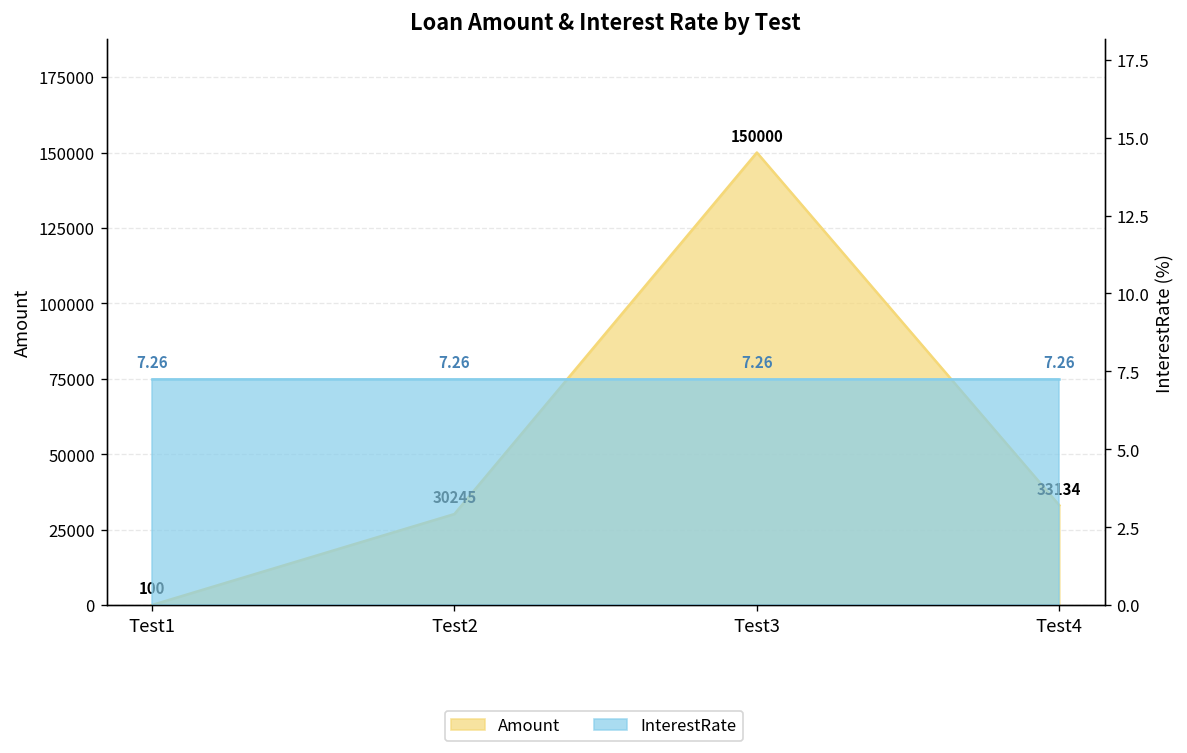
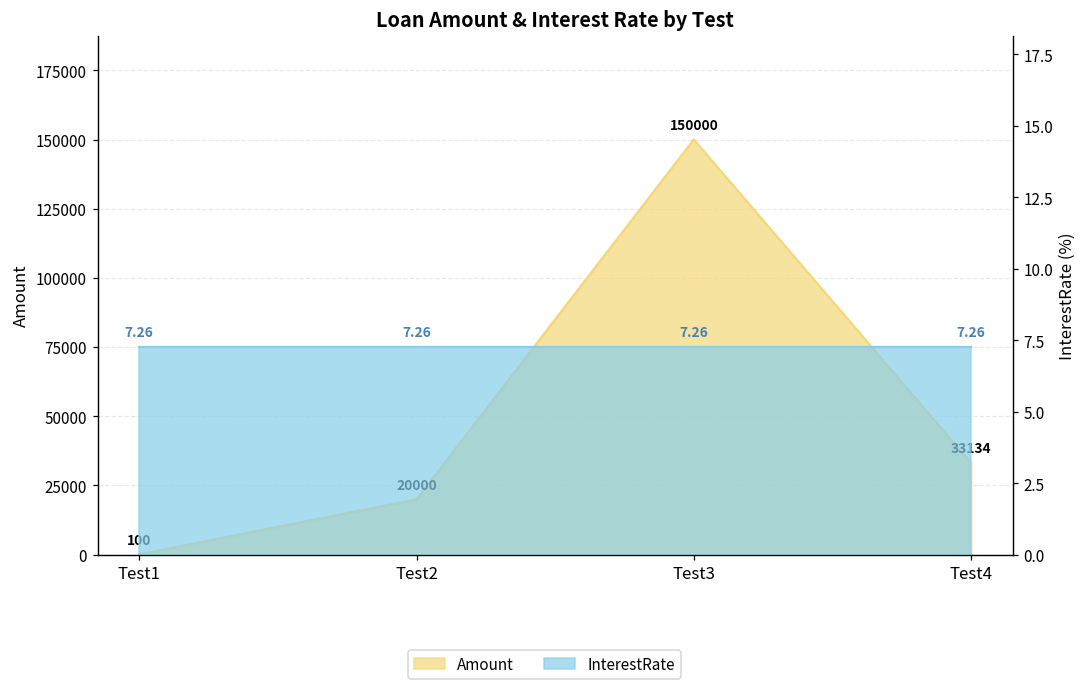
  {
    "Amount": {
      "Test1": 100,
-     "Test2": 30245,
+     "Test2": 20000,
      "Test3": 150000,
      "Test4": 33134
    },
    "InterestRate": {
      "Test1": 7.26,
      "Test2": 7.26,
      "Test3": 7.26,
      "Test4": 7.26
    }
  }
